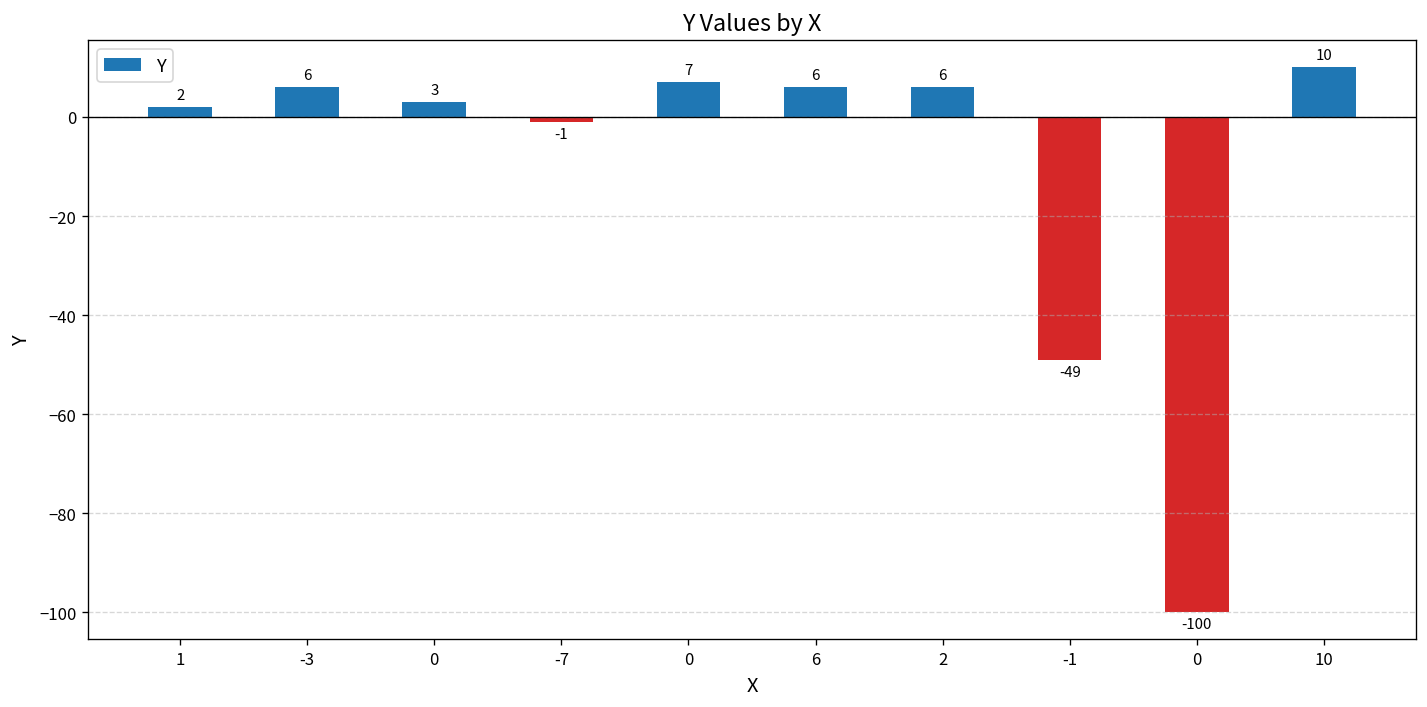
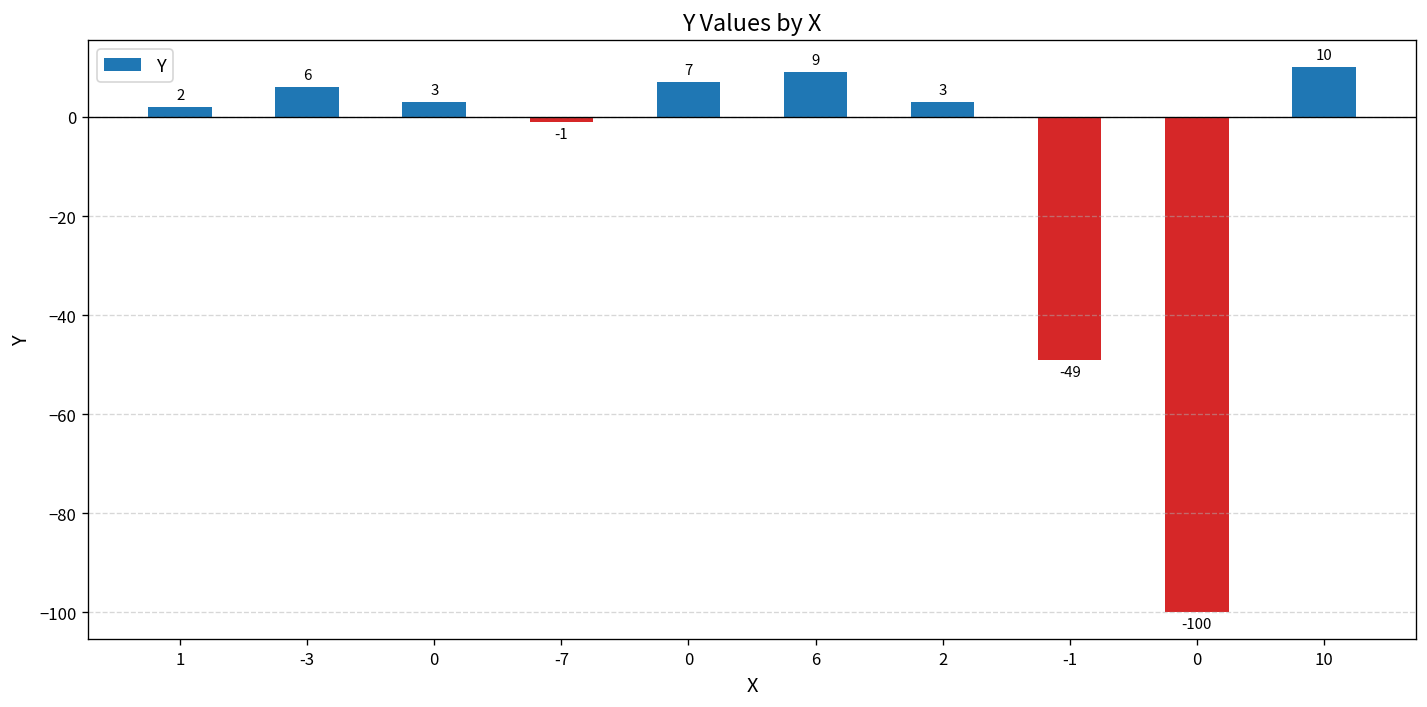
  {
    "1": 2,
    "-3": 6,
    "-7": -1,
-   "6": 6,
-   "2": 6,
+   "6": 9,
+   "2": 3,
    "-1": -49,
    "10": 10
  }
